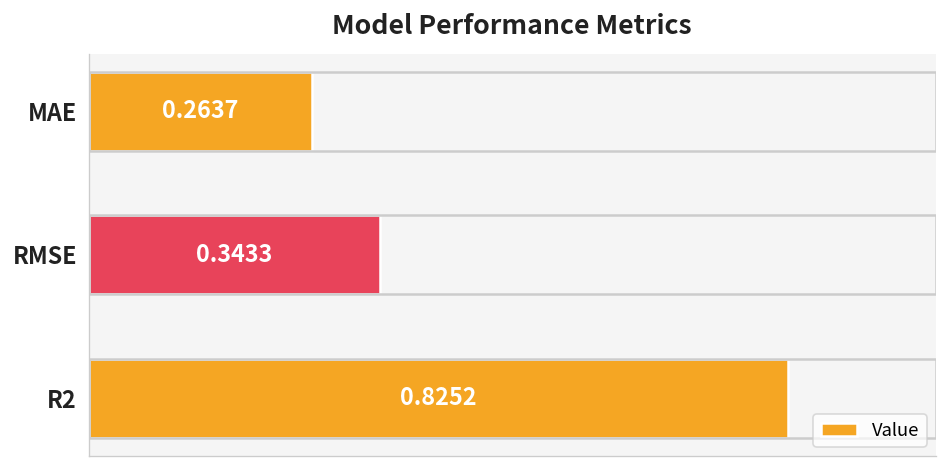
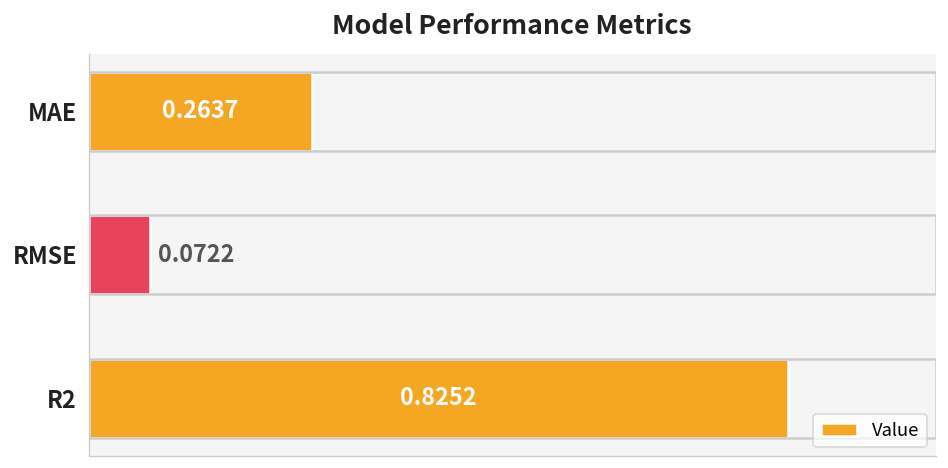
  {
    "MAE": 0.2637,
-   "RMSE": 0.3433,
+   "RMSE": 0.0722,
    "R2": 0.8252
  }
